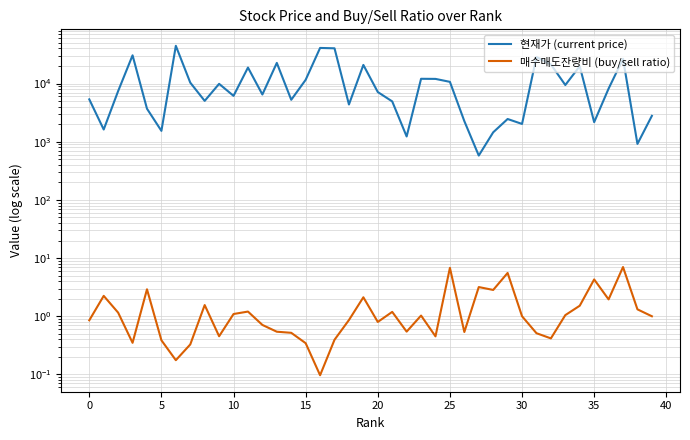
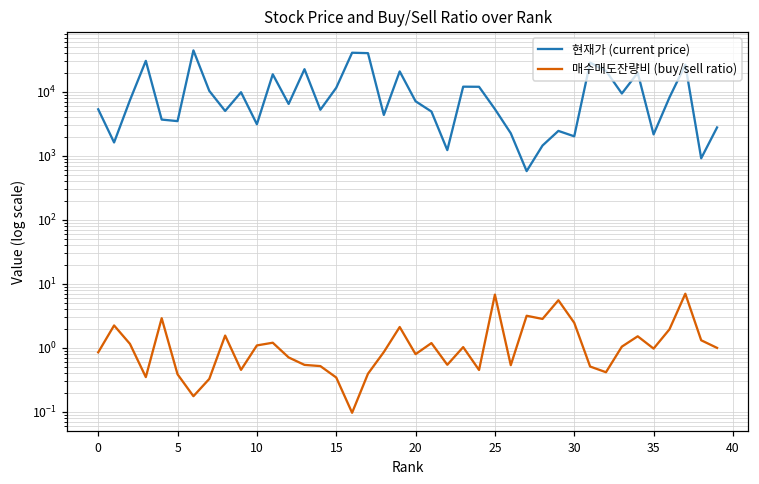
  {
    "현재가 (current price)": {
      "0": 5000,
-     "5": 1500,
-     "10": 6000,
+     "5": 3000,
+     "10": 3000,
      "15": 12000,
      "20": 7000,
-     "25": 11000,
+     "25": 5000,
      "30": 2000,
      "35": 2200
    },
    "매수매도잔량비 (buy/sell ratio)": {
      "0": 0.9,
      "5": 0.4,
      "10": 1.1,
      "15": 0.3,
      "20": 0.8,
      "25": 7,
-     "30": 1.0,
-     "35": 4
+     "30": 2.5,
+     "35": 1.0
    }
  }
